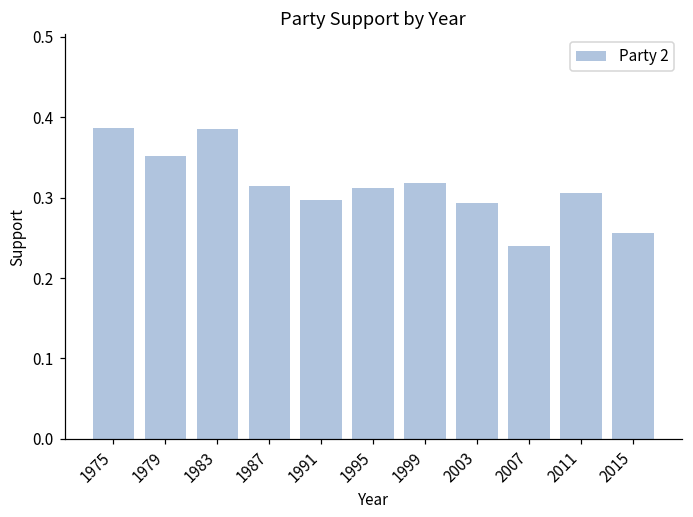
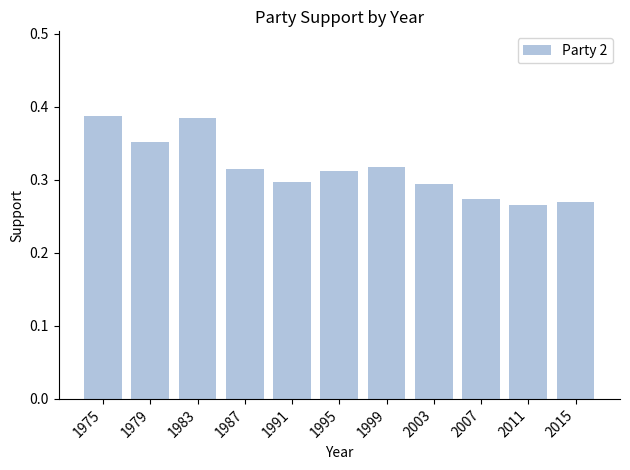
  {
    "1975": 0.39,
    "1979": 0.35,
    "1983": 0.39,
    "1987": 0.32,
    "1991": 0.30,
    "1995": 0.31,
    "1999": 0.32,
    "2003": 0.29,
-   "2007": 0.24,
-   "2011": 0.31,
-   "2015": 0.26
+   "2007": 0.27,
+   "2011": 0.27,
+   "2015": 0.27
  }
